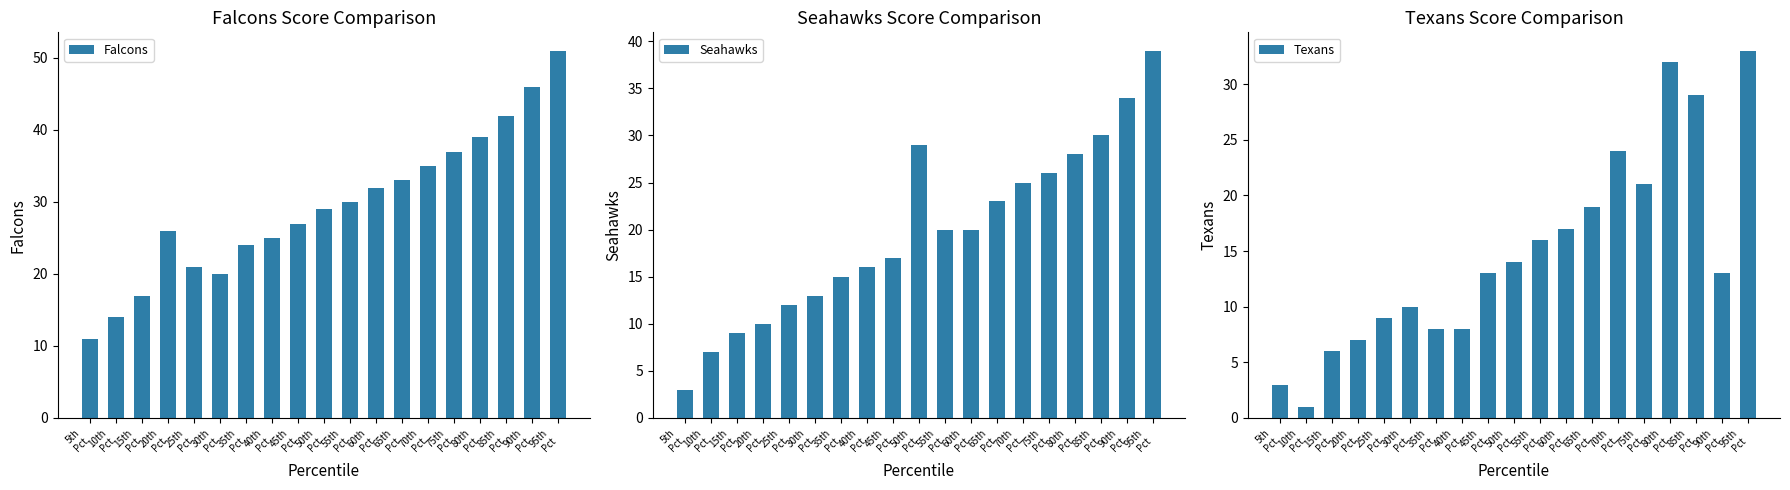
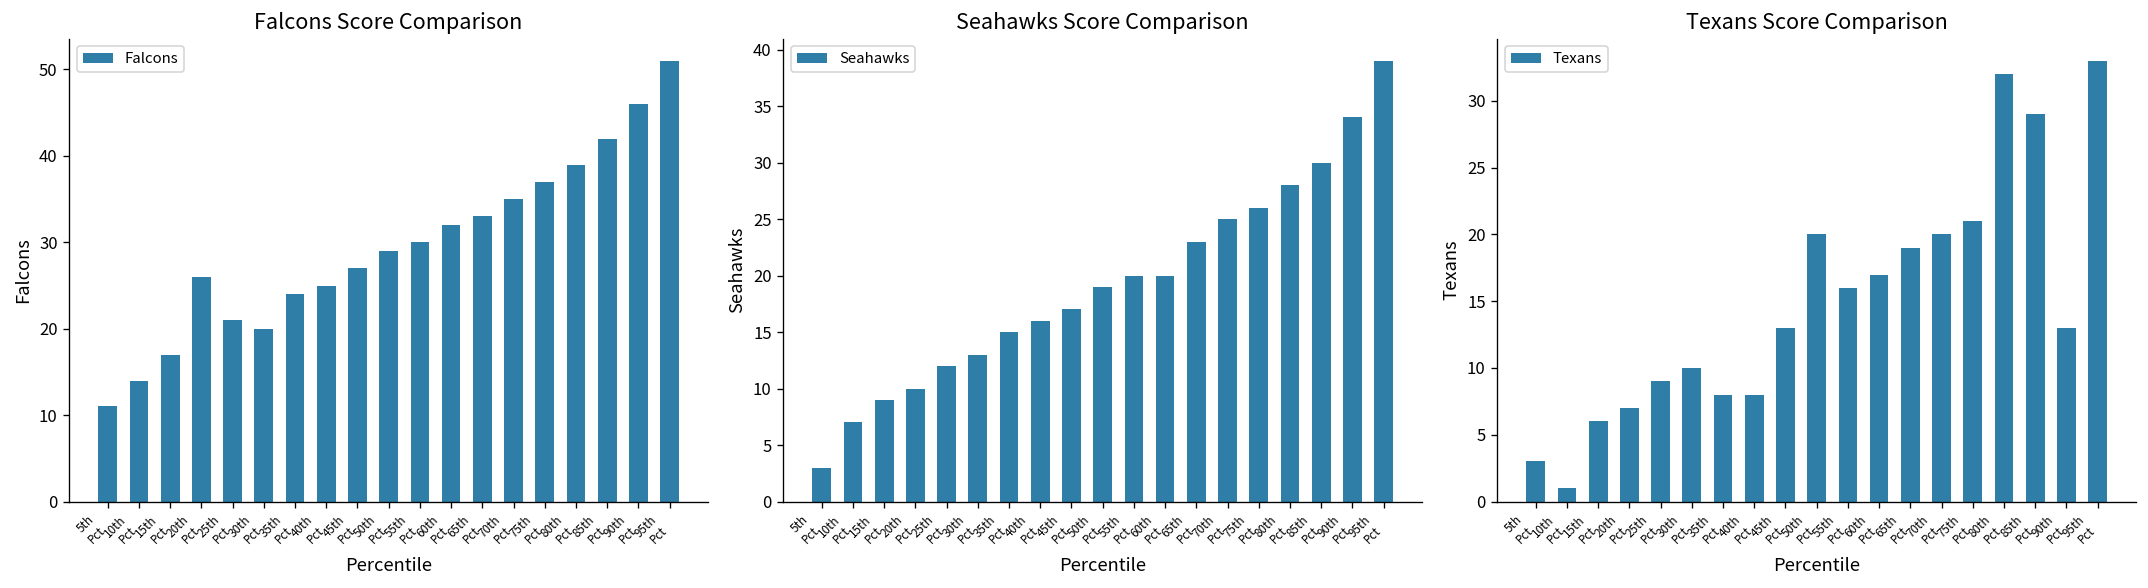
  {
    "Falcons Score Comparison": {
      "5th Pct": 11,
      "10th Pct": 14,
      "15th Pct": 17,
      "20th Pct": 26,
      "25th Pct": 21,
      "30th Pct": 20,
      "35th Pct": 24,
      "40th Pct": 25,
      "45th Pct": 27,
      "50th Pct": 29,
      "55th Pct": 30,
      "60th Pct": 32,
      "65th Pct": 33,
      "70th Pct": 35,
      "75th Pct": 37,
      "80th Pct": 39,
      "85th Pct": 42,
      "90th Pct": 46,
      "95th Pct": 51
    },
    "Seahawks Score Comparison": {
      "5th Pct": 3,
      "10th Pct": 7,
      "15th Pct": 9,
      "20th Pct": 10,
      "25th Pct": 12,
      "30th Pct": 13,
      "35th Pct": 15,
      "40th Pct": 16,
      "45th Pct": 17,
-     "50th Pct": 29,
+     "50th Pct": 19,
      "55th Pct": 20,
      "60th Pct": 20,
      "65th Pct": 23,
      "70th Pct": 25,
      "75th Pct": 26,
      "80th Pct": 28,
      "85th Pct": 30,
      "90th Pct": 34,
      "95th Pct": 39
    },
    "Texans Score Comparison": {
      "5th Pct": 3,
      "10th Pct": 1,
      "15th Pct": 6,
      "20th Pct": 7,
      "25th Pct": 9,
      "30th Pct": 10,
      "35th Pct": 8,
      "40th Pct": 8,
      "45th Pct": 13,
-     "50th Pct": 14,
+     "50th Pct": 20,
      "55th Pct": 16,
      "60th Pct": 17,
      "65th Pct": 19,
-     "70th Pct": 24,
+     "70th Pct": 20,
      "75th Pct": 21,
      "80th Pct": 32,
      "85th Pct": 29,
      "90th Pct": 13,
      "95th Pct": 33
    }
  }
